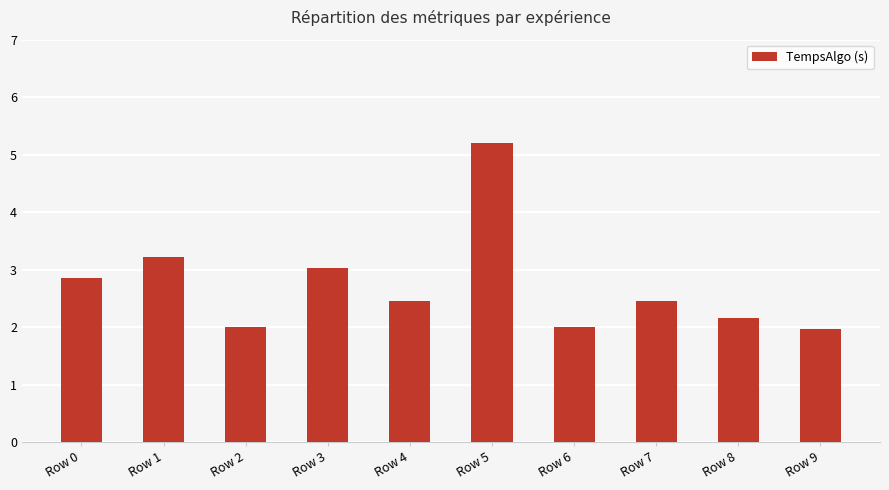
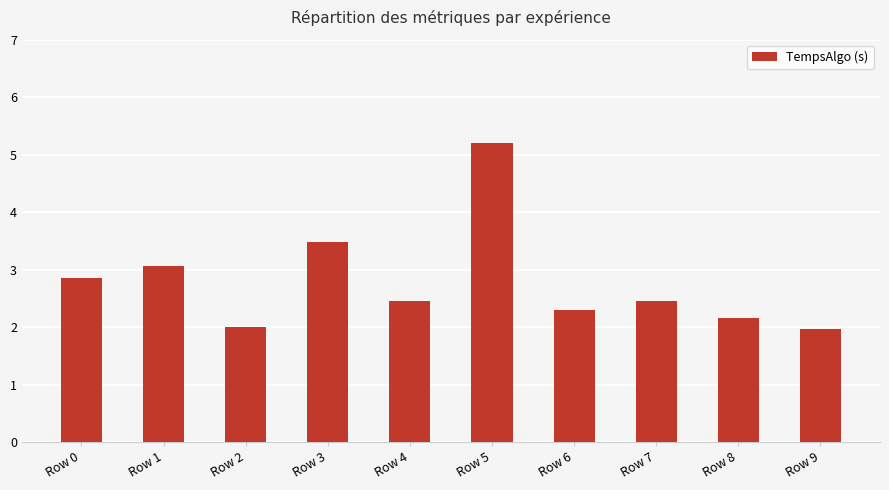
  {
    "Row 0": 2.9,
-   "Row 1": 3.2,
+   "Row 1": 3.1,
    "Row 2": 2.0,
-   "Row 3": 3.0,
+   "Row 3": 3.5,
    "Row 4": 2.5,
    "Row 5": 5.2,
-   "Row 6": 2.0,
+   "Row 6": 2.3,
    "Row 7": 2.4,
    "Row 8": 2.2,
    "Row 9": 2.0
  }
